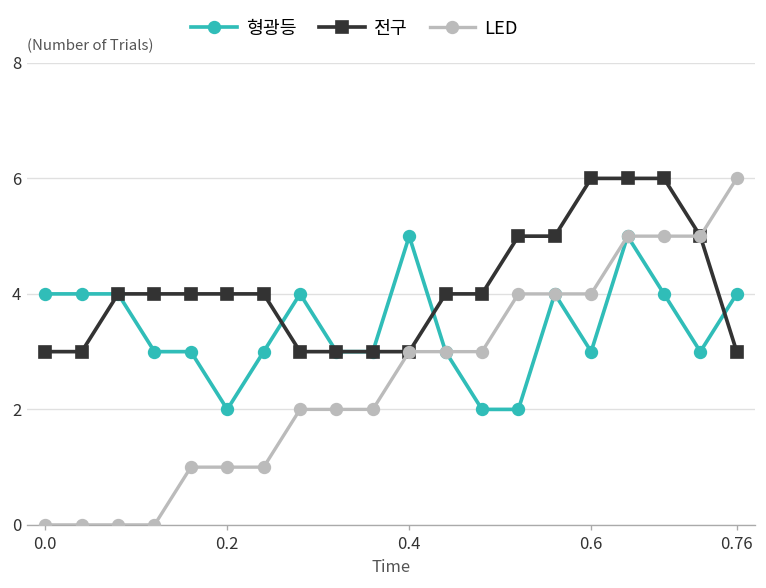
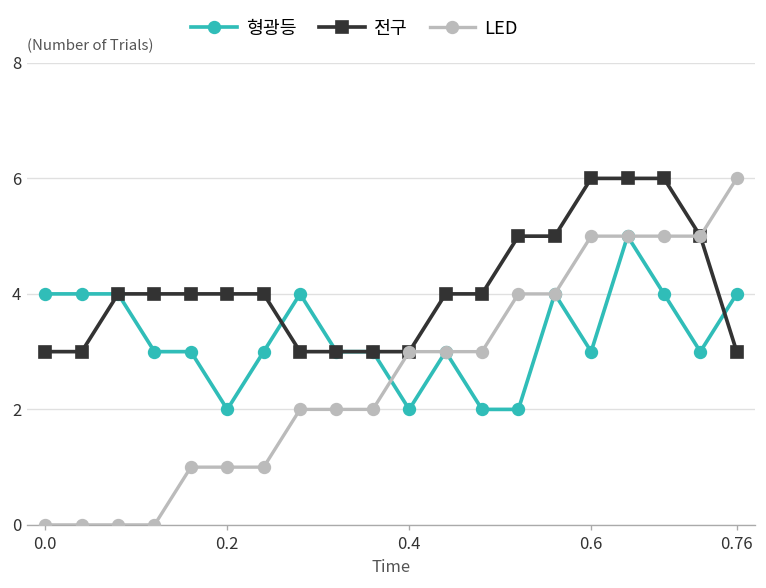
  {
    "형광등": {
      "0.0": 4,
      "0.2": 2,
-     "0.4": 5,
+     "0.4": 2,
      "0.6": 3,
      "0.76": 4
    },
    "전구": {
      "0.0": 3,
      "0.2": 4,
      "0.6": 6,
      "0.76": 3
    },
    "LED": {
      "0.0": 0,
      "0.2": 1,
-     "0.6": 4,
+     "0.6": 5,
      "0.76": 6
    }
  }
